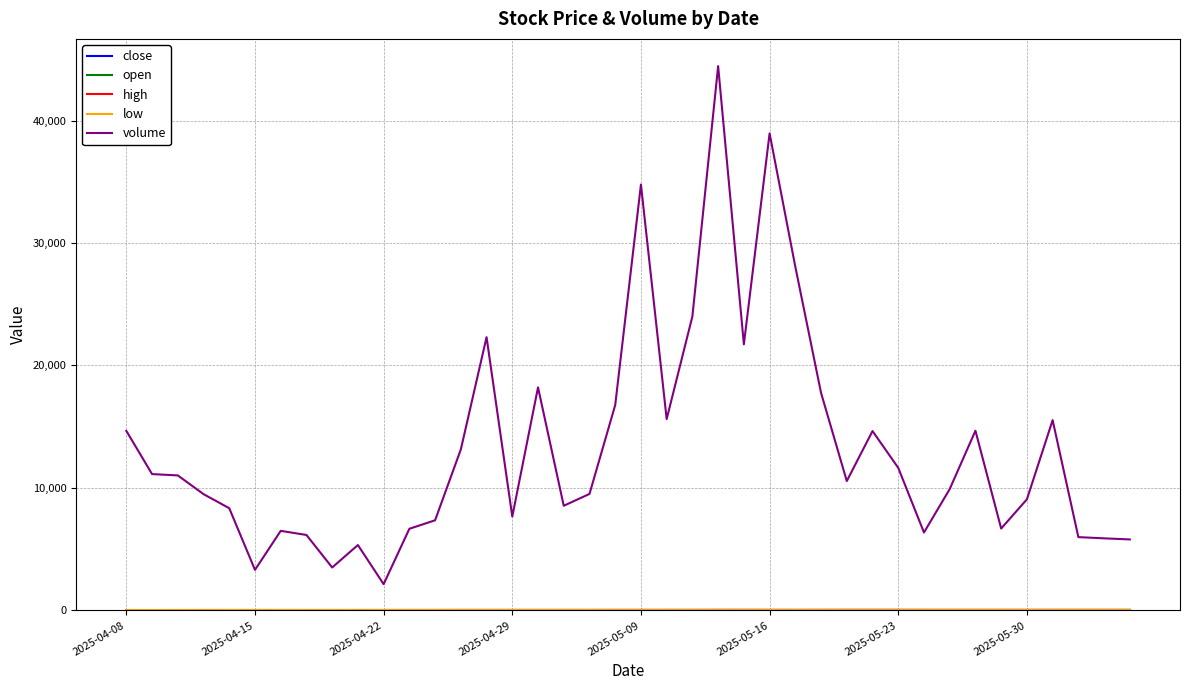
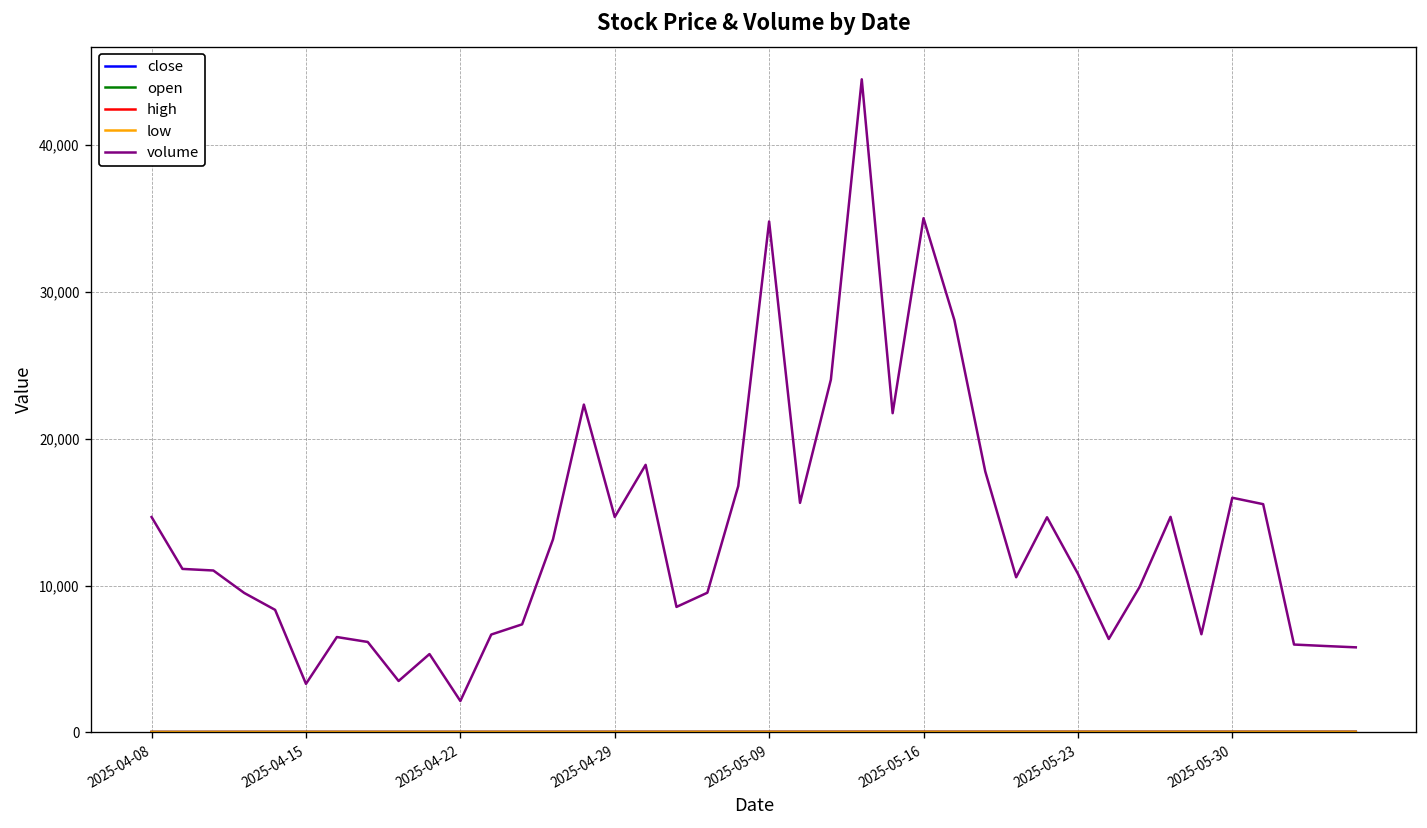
  {
    "low": {
      "2025-04-08": "0",
      "2025-04-15": "0",
      "2025-04-22": "0",
      "2025-04-29": "0",
      "2025-05-09": "0",
      "2025-05-16": "0",
      "2025-05-23": "0",
      "2025-05-30": "0"
    },
    "volume": {
      "2025-04-08": "14,700",
      "2025-04-15": "3,300",
      "2025-04-22": "2,100",
-     "2025-04-29": "7,700",
+     "2025-04-29": "14,700",
      "2025-05-09": "34,800",
-     "2025-05-16": "39,000",
-     "2025-05-23": "11,600",
-     "2025-05-30": "9,100"
+     "2025-05-16": "35,000",
+     "2025-05-23": "10,800",
+     "2025-05-30": "16,000"
    }
  }
